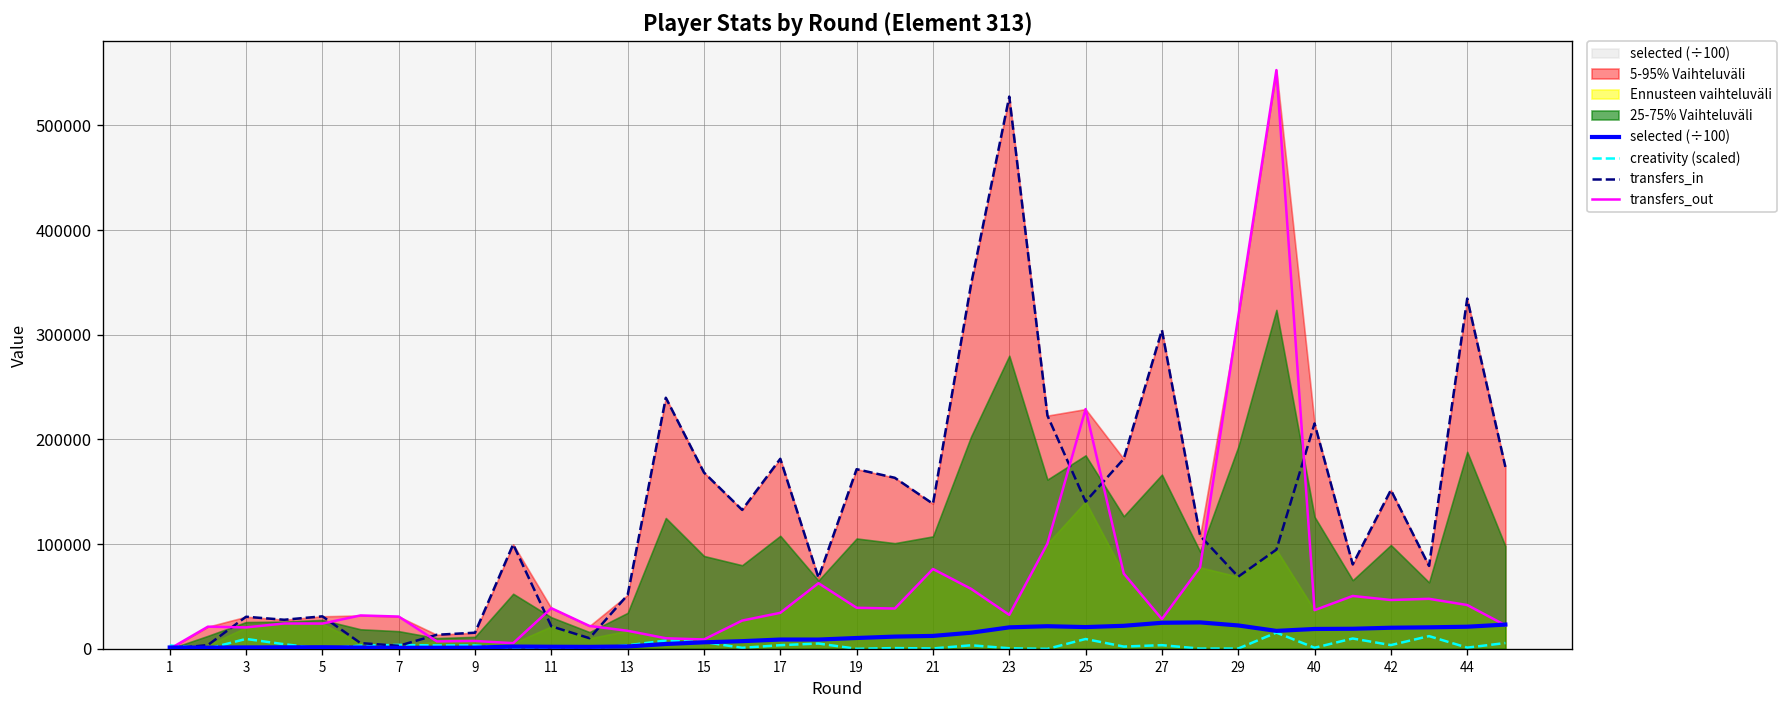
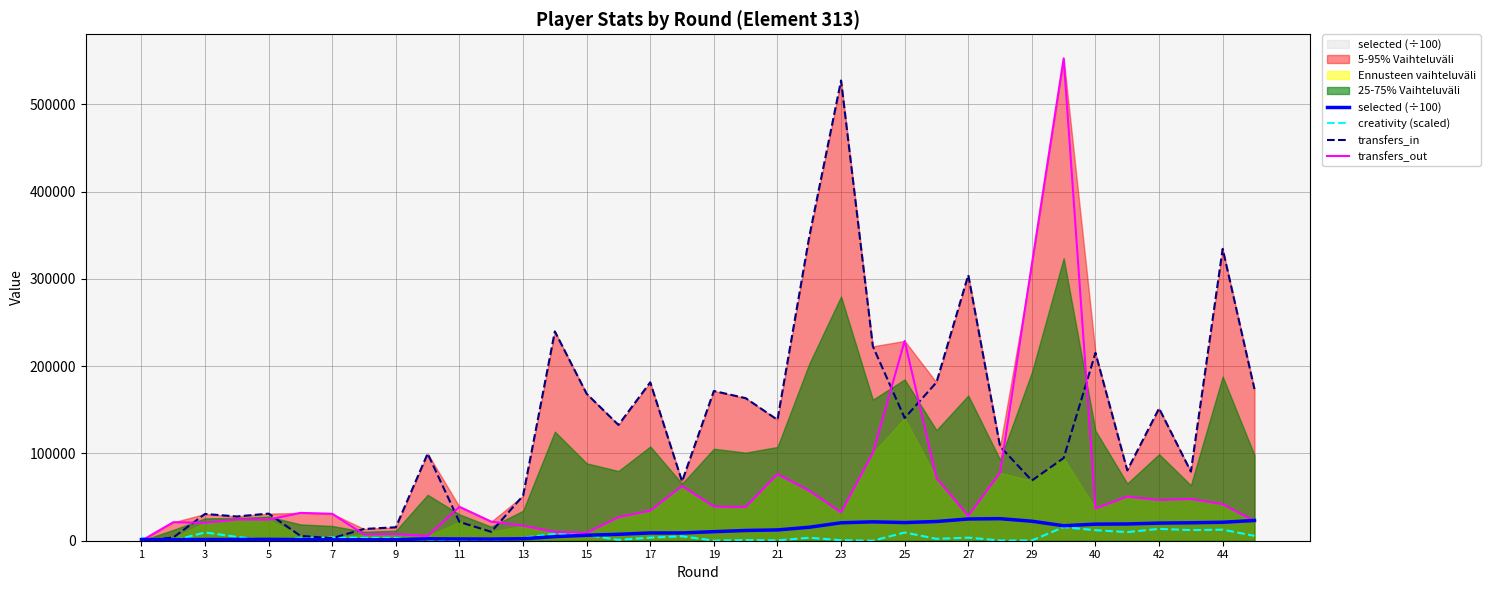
  {
    "creativity (scaled)": {
-     "40": 0,
-     "42": 0,
-     "44": 0
+     "40": 10000,
+     "42": 10000,
+     "44": 10000
    },
    "25-75% Vaihteluväli": {
      "40": 130000,
      "42": 100000,
      "44": 190000
    }
  }
